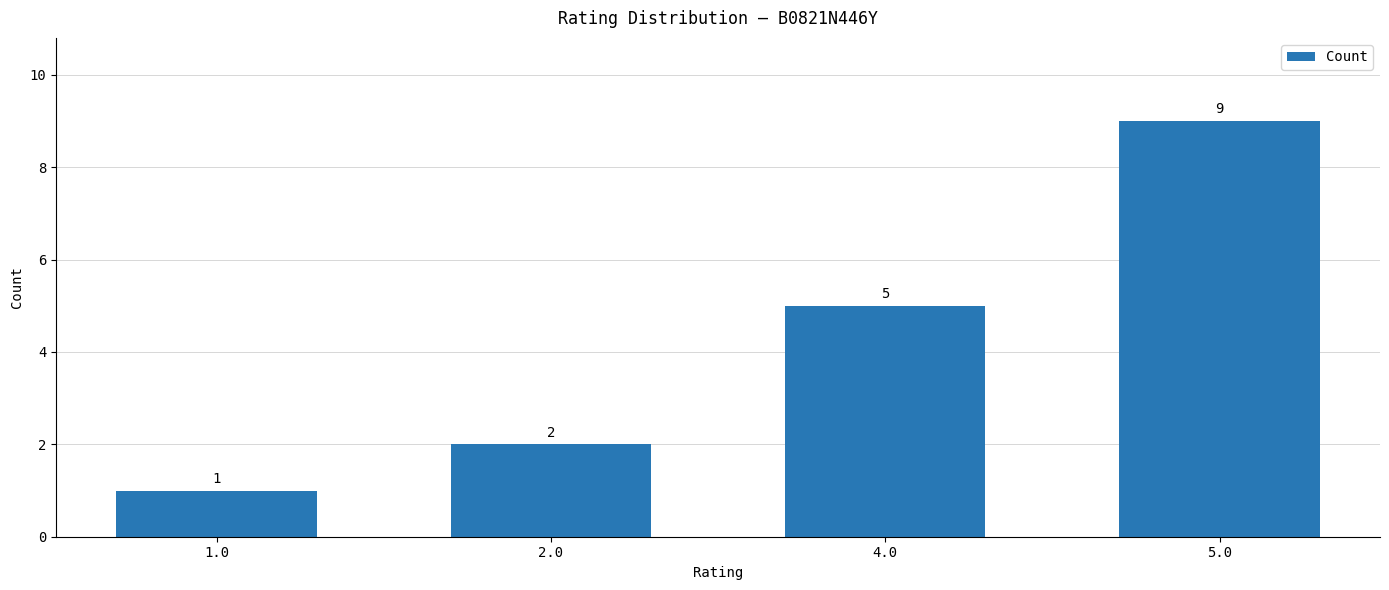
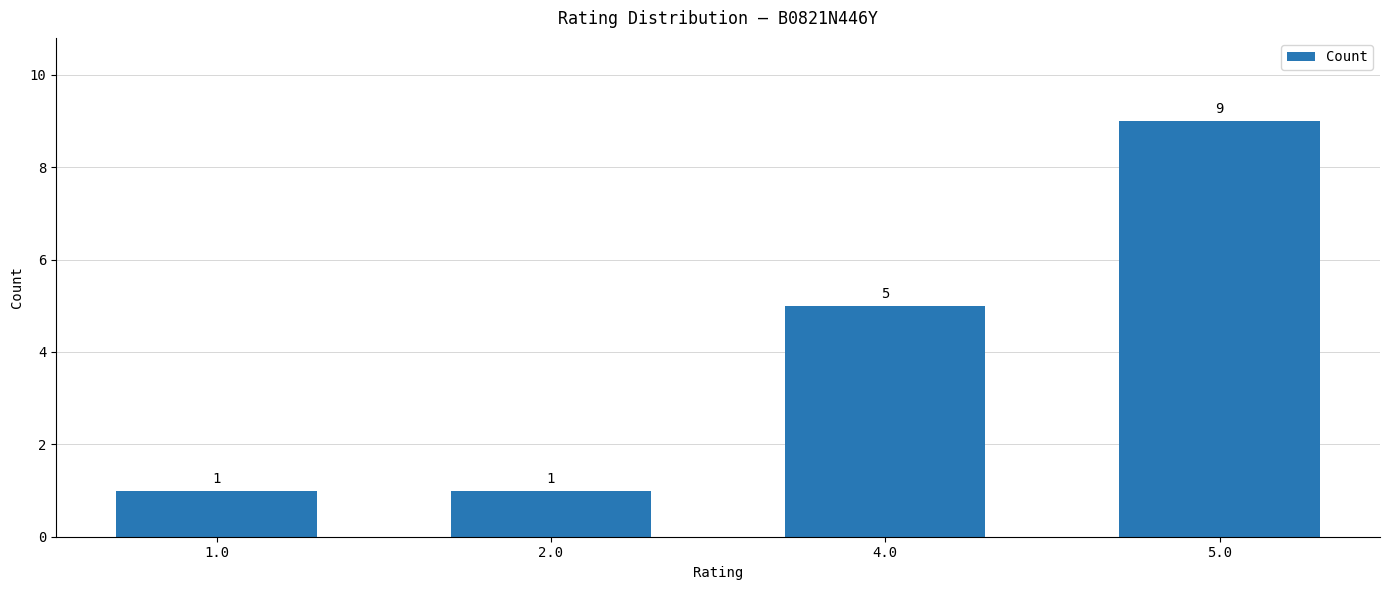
  {
    "1.0": 1,
-   "2.0": 2,
+   "2.0": 1,
    "4.0": 5,
    "5.0": 9
  }
